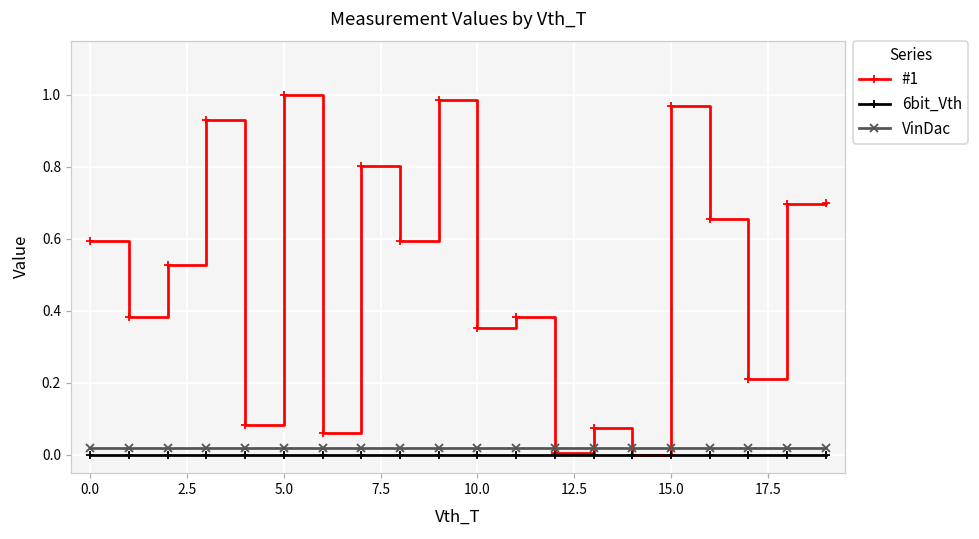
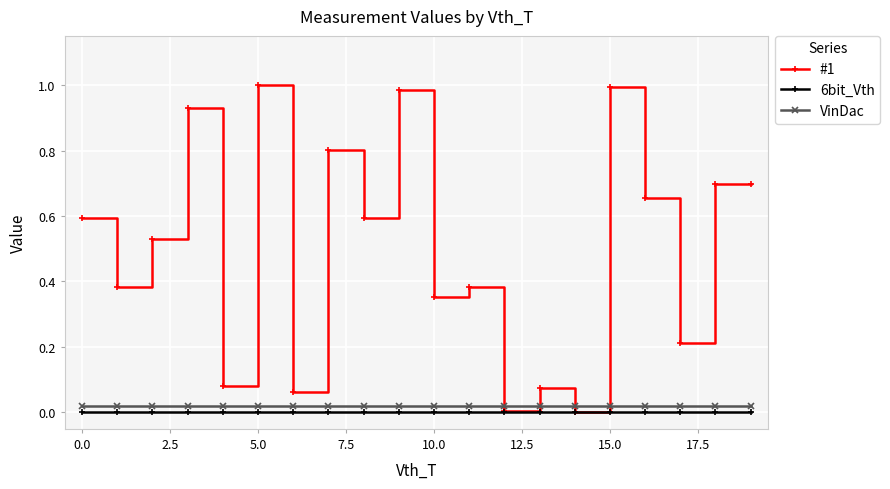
  {
    "#1": {
      "0.0": 0.59,
      "5.0": 1.00,
      "10.0": 0.35,
-     "15.0": 0.97
+     "15.0": 1.00
    },
    "6bit_Vth": {
      "0.0": 0.00,
      "5.0": 0.00,
      "10.0": 0.00,
      "15.0": 0.00
    },
    "VinDac": {
      "0.0": 0.02,
      "5.0": 0.02,
      "10.0": 0.02,
      "15.0": 0.02
    }
  }
